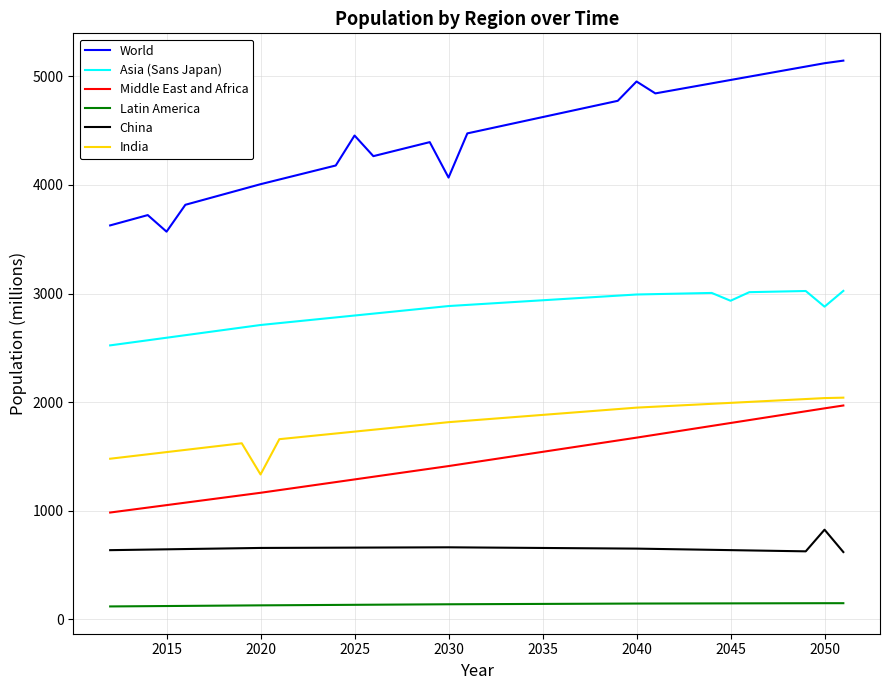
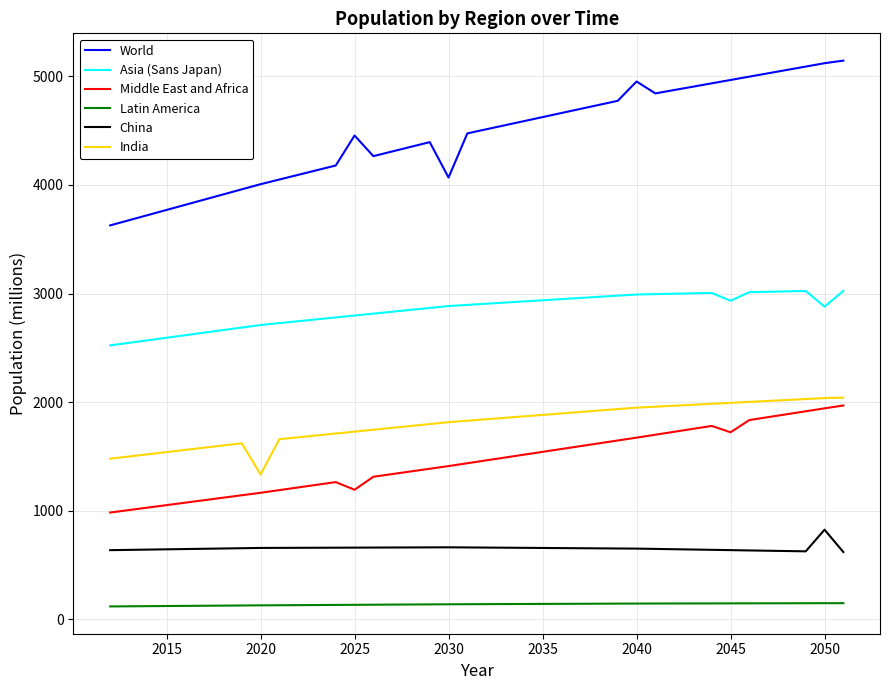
  {
    "World": {
-     "2015": 3570,
+     "2015": 3770,
      "2020": 4010,
      "2025": 4450,
      "2030": 4070,
      "2035": 4620,
      "2040": 4950,
      "2045": 4970,
      "2050": 5120
    },
    "Asia (Sans Japan)": {
      "2015": 2590,
      "2020": 2710,
      "2025": 2800,
      "2030": 2880,
      "2035": 2940,
      "2040": 2990,
      "2045": 2930,
      "2050": 2880
    },
    "Middle East and Africa": {
      "2015": 1050,
      "2020": 1170,
-     "2025": 1290,
+     "2025": 1190,
      "2030": 1410,
      "2035": 1540,
      "2040": 1670,
-     "2045": 1810,
+     "2045": 1720,
      "2050": 1940
    },
    "Latin America": {
      "2015": 120,
      "2020": 130,
      "2025": 130,
      "2030": 140,
      "2035": 140,
      "2040": 150,
      "2045": 150,
      "2050": 150
    },
    "China": {
      "2015": 650,
      "2020": 660,
      "2025": 660,
      "2030": 660,
      "2035": 660,
      "2040": 650,
      "2045": 640,
      "2050": 830
    },
    "India": {
      "2015": 1540,
      "2020": 1330,
      "2025": 1730,
      "2030": 1820,
      "2035": 1880,
      "2040": 1950,
      "2045": 1990,
      "2050": 2040
    }
  }
